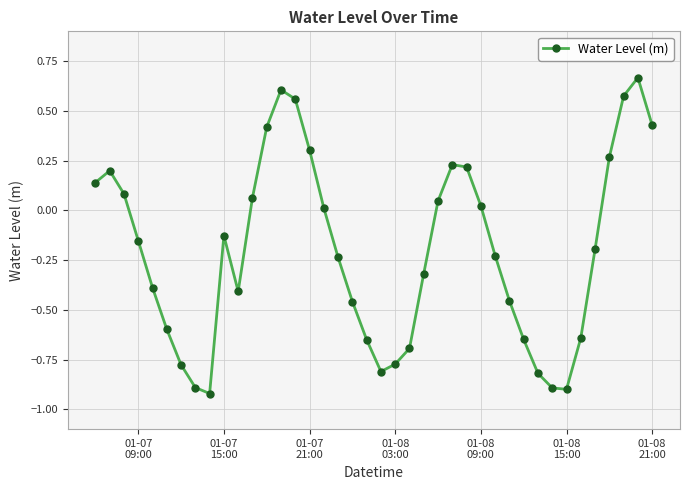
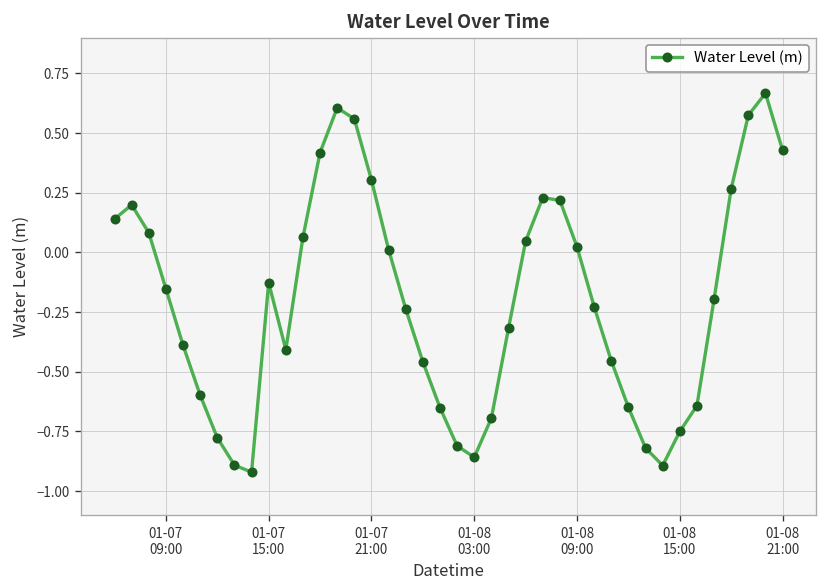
  {
    "01-07 09:00": -0.15,
    "01-07 15:00": -0.13,
    "01-07 21:00": 0.30,
-   "01-08 03:00": -0.77,
+   "01-08 03:00": -0.86,
    "01-08 09:00": 0.02,
-   "01-08 15:00": -0.90,
+   "01-08 15:00": -0.75,
    "01-08 21:00": 0.43
  }
